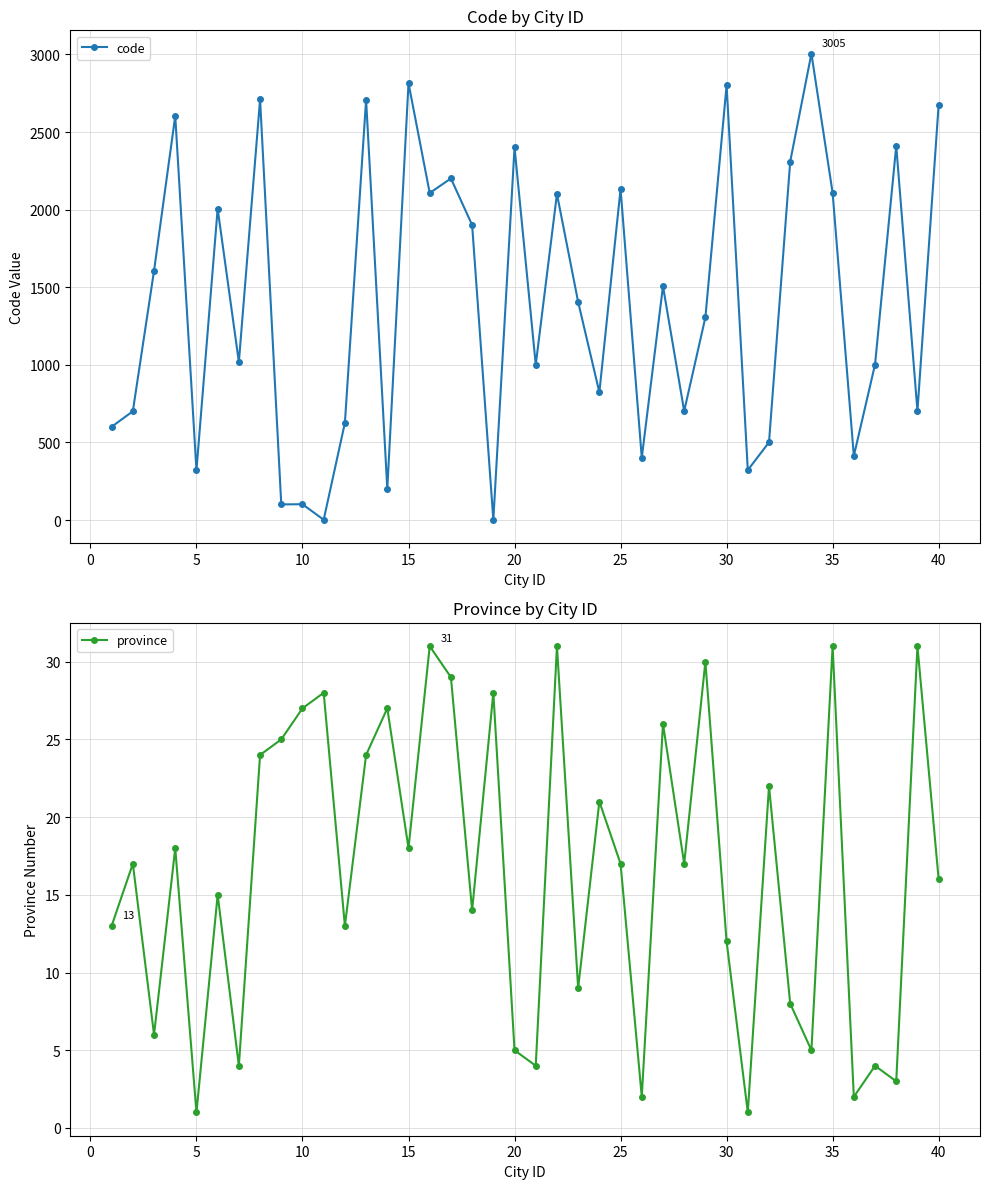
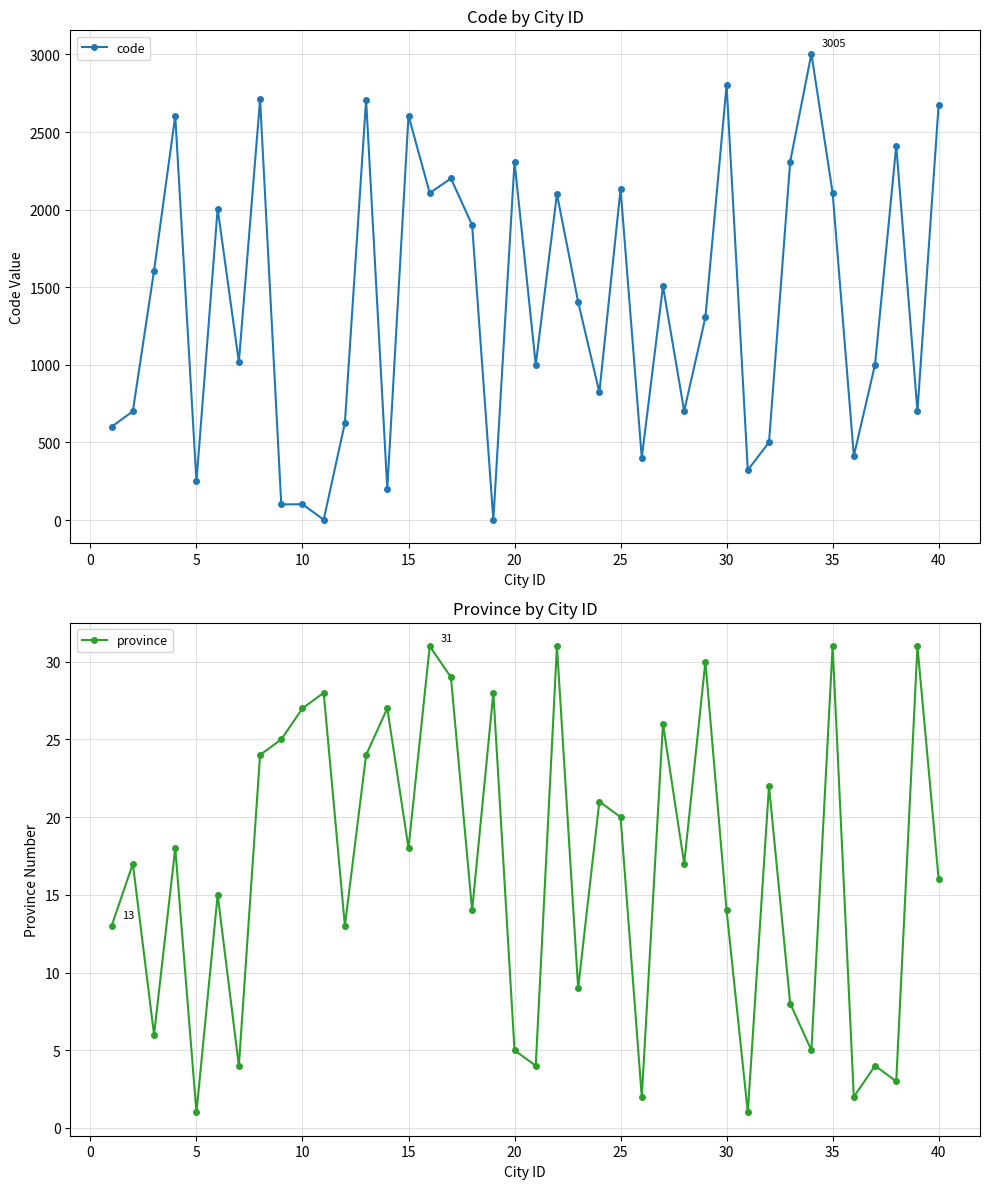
  {
    "Code by City ID": {
-     "5": 320,
+     "5": 250,
      "10": 100,
-     "15": 2820,
-     "20": 2400,
+     "15": 2610,
+     "20": 2310,
      "25": 2130,
      "30": 2800,
      "35": 2110,
      "40": 2680
    },
    "Province by City ID": {
      "5": 1,
      "10": 27,
      "15": 18,
      "20": 5,
-     "25": 17,
-     "30": 12,
+     "25": 20,
+     "30": 14,
      "35": 31,
      "40": 16
    }
  }
